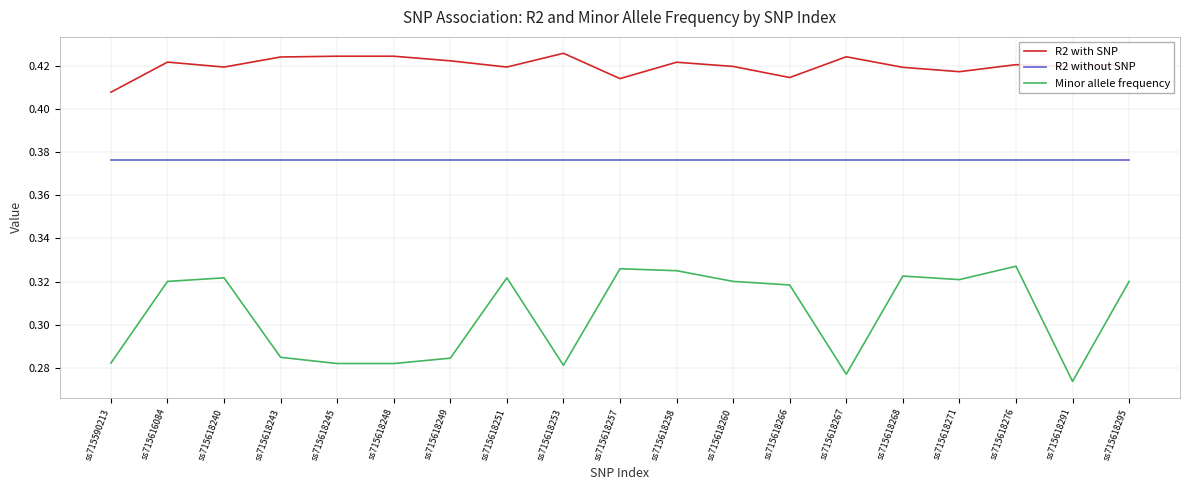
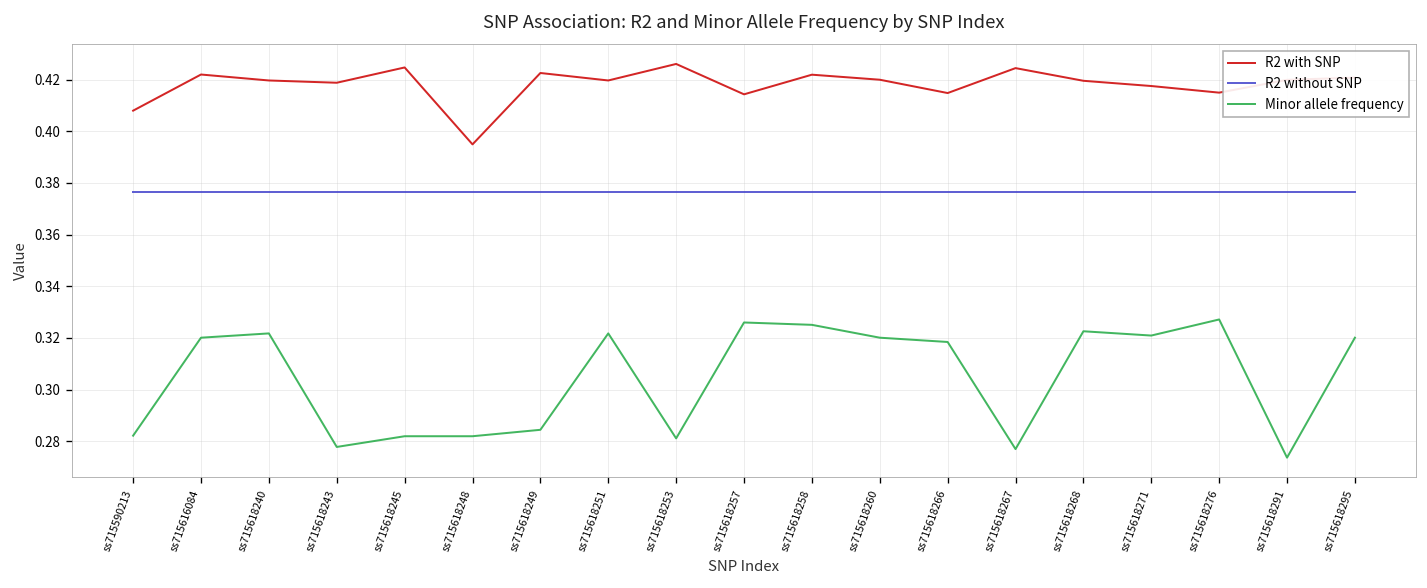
  {
    "R2 with SNP": {
      "ss715590213": 0.408,
      "ss715616084": 0.422,
      "ss715618240": 0.420,
-     "ss715618243": 0.424,
+     "ss715618243": 0.419,
      "ss715618245": 0.425,
-     "ss715618248": 0.425,
+     "ss715618248": 0.395,
      "ss715618249": 0.423,
      "ss715618251": 0.420,
      "ss715618253": 0.426,
      "ss715618257": 0.414,
      "ss715618258": 0.422,
      "ss715618260": 0.420,
      "ss715618266": 0.415,
      "ss715618267": 0.424,
      "ss715618268": 0.420,
      "ss715618271": 0.417,
-     "ss715618276": 0.421
+     "ss715618276": 0.415
    },
    "R2 without SNP": {
      "ss715590213": 0.377,
      "ss715616084": 0.377,
      "ss715618240": 0.377,
      "ss715618243": 0.377,
      "ss715618245": 0.377,
      "ss715618248": 0.377,
      "ss715618249": 0.377,
      "ss715618251": 0.377,
      "ss715618253": 0.377,
      "ss715618257": 0.377,
      "ss715618258": 0.377,
      "ss715618260": 0.377,
      "ss715618266": 0.377,
      "ss715618267": 0.377,
      "ss715618268": 0.377,
      "ss715618271": 0.377,
      "ss715618276": 0.377,
      "ss715618291": 0.377,
      "ss715618295": 0.377
    },
    "Minor allele frequency": {
      "ss715590213": 0.282,
      "ss715616084": 0.320,
      "ss715618240": 0.322,
-     "ss715618243": 0.285,
+     "ss715618243": 0.278,
      "ss715618245": 0.282,
      "ss715618248": 0.282,
      "ss715618249": 0.284,
      "ss715618251": 0.322,
      "ss715618253": 0.281,
      "ss715618257": 0.326,
      "ss715618258": 0.325,
      "ss715618260": 0.320,
      "ss715618266": 0.318,
      "ss715618267": 0.277,
      "ss715618268": 0.323,
      "ss715618271": 0.321,
      "ss715618276": 0.327,
      "ss715618291": 0.274,
      "ss715618295": 0.320
    }
  }
